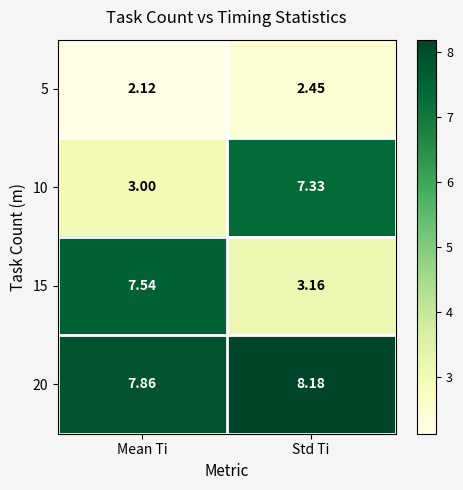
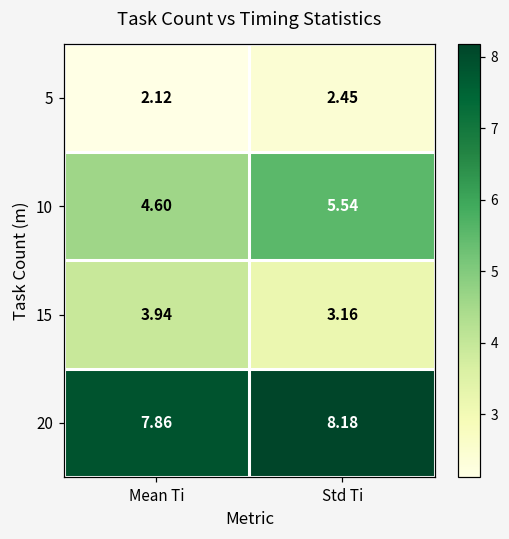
  {
    "5": {
      "Mean Ti": 2.12,
      "Std Ti": 2.45
    },
    "10": {
-     "Mean Ti": 3.00,
-     "Std Ti": 7.33
+     "Mean Ti": 4.60,
+     "Std Ti": 5.54
    },
    "15": {
-     "Mean Ti": 7.54,
+     "Mean Ti": 3.94,
      "Std Ti": 3.16
    },
    "20": {
      "Mean Ti": 7.86,
      "Std Ti": 8.18
    }
  }
